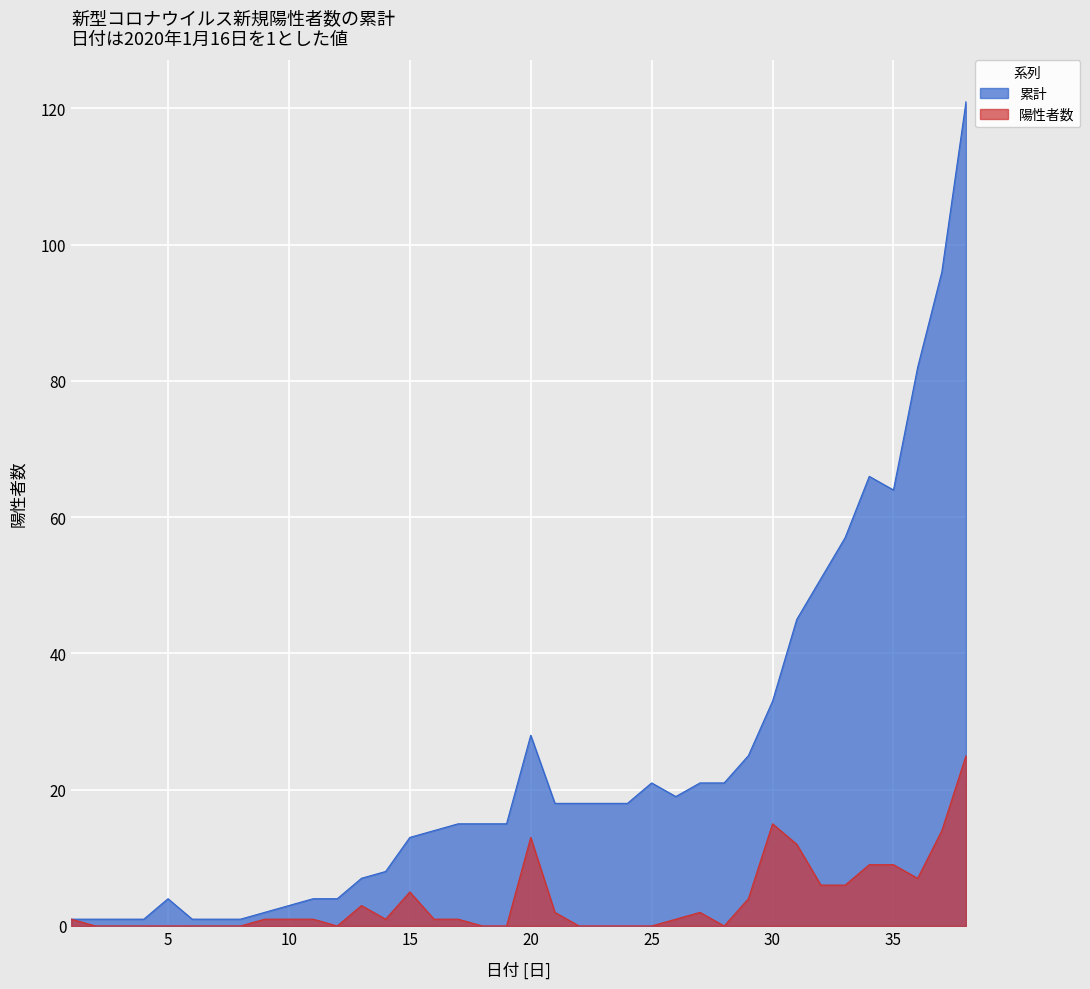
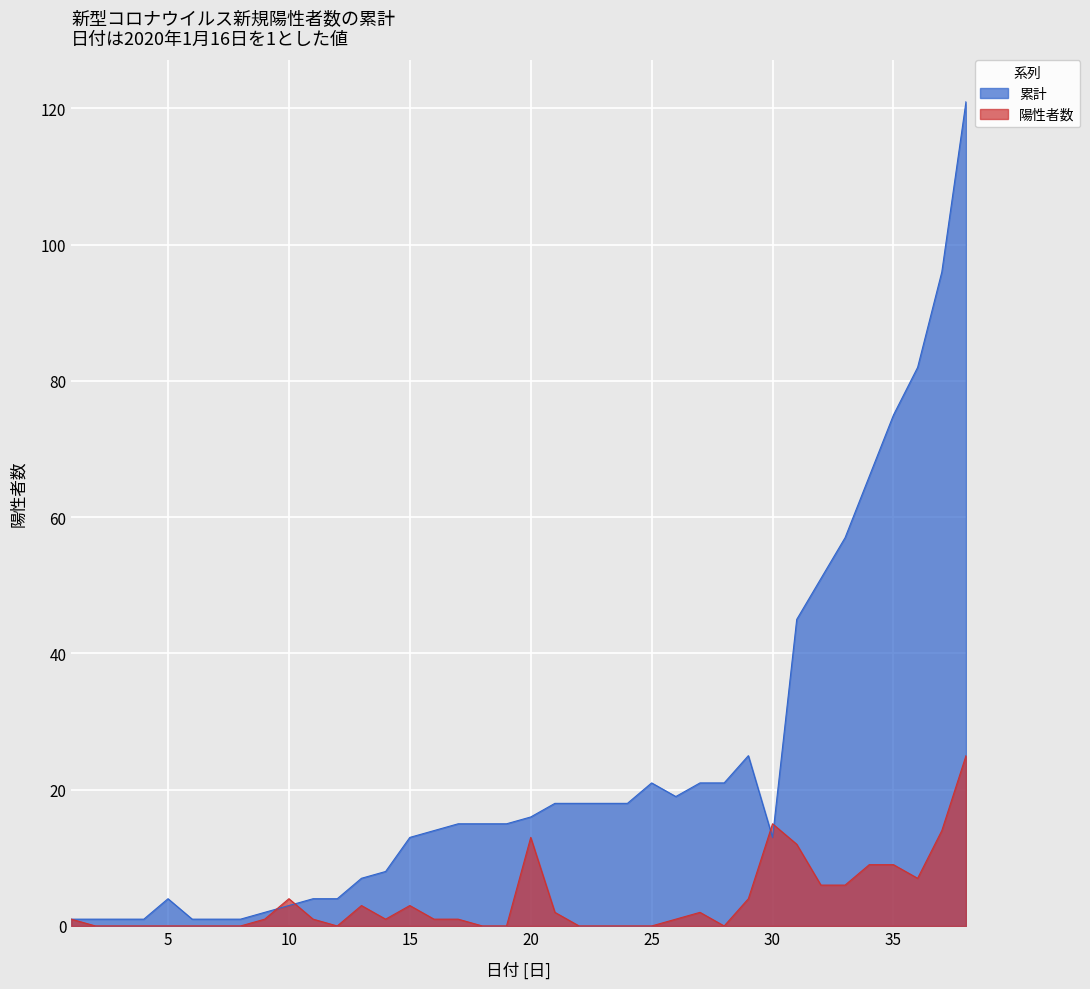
  {
    "累計": {
      "5": 4,
      "10": 3,
      "15": 13,
-     "20": 28,
+     "20": 16,
      "25": 21,
-     "30": 33,
-     "35": 64
+     "30": 13,
+     "35": 75
    },
    "陽性者数": {
      "5": 0,
-     "10": 1,
-     "15": 5,
+     "10": 4,
+     "15": 3,
      "20": 13,
      "25": 0,
      "30": 15,
      "35": 9
    }
  }
